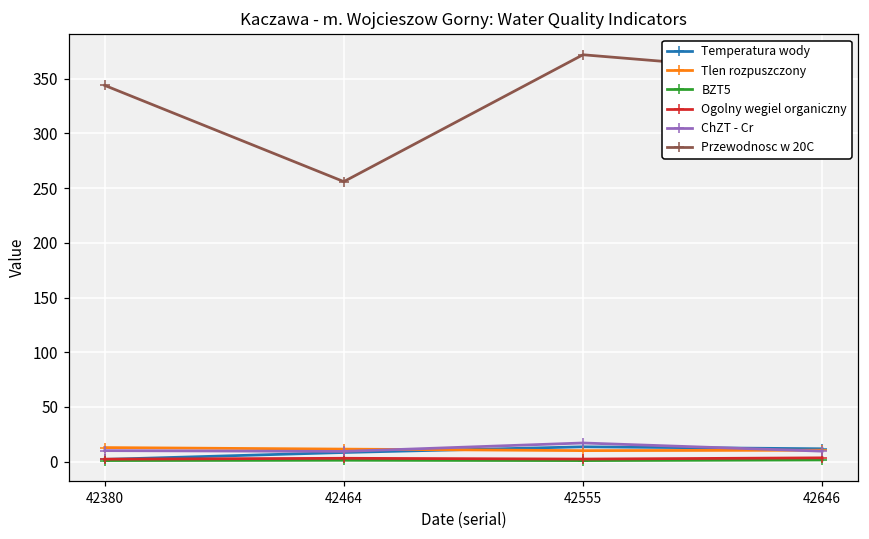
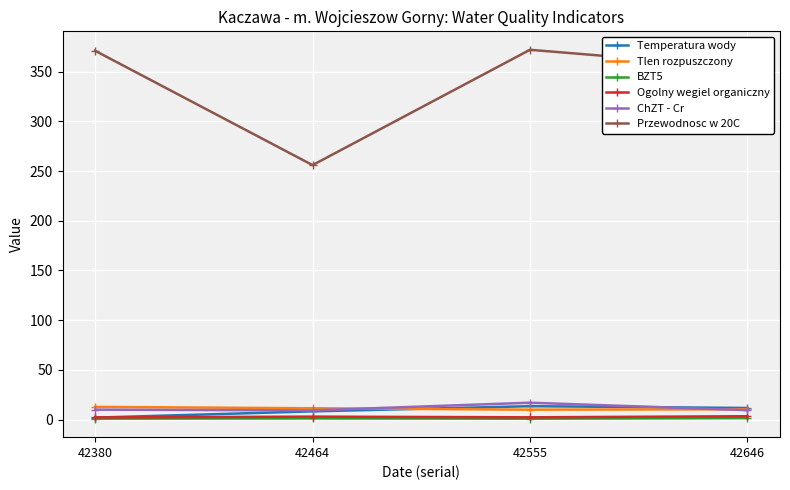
  {
    "Temperatura wody": {
      "42555": 10
    },
    "Tlen rozpuszczony": {
      "42380": 10,
      "42555": 10
    },
    "ChZT - Cr": {
      "42380": 10,
      "42555": 20
    },
    "Przewodnosc w 20C": {
-     "42380": 340,
+     "42380": 370,
      "42464": 260,
      "42555": 370
    }
  }
